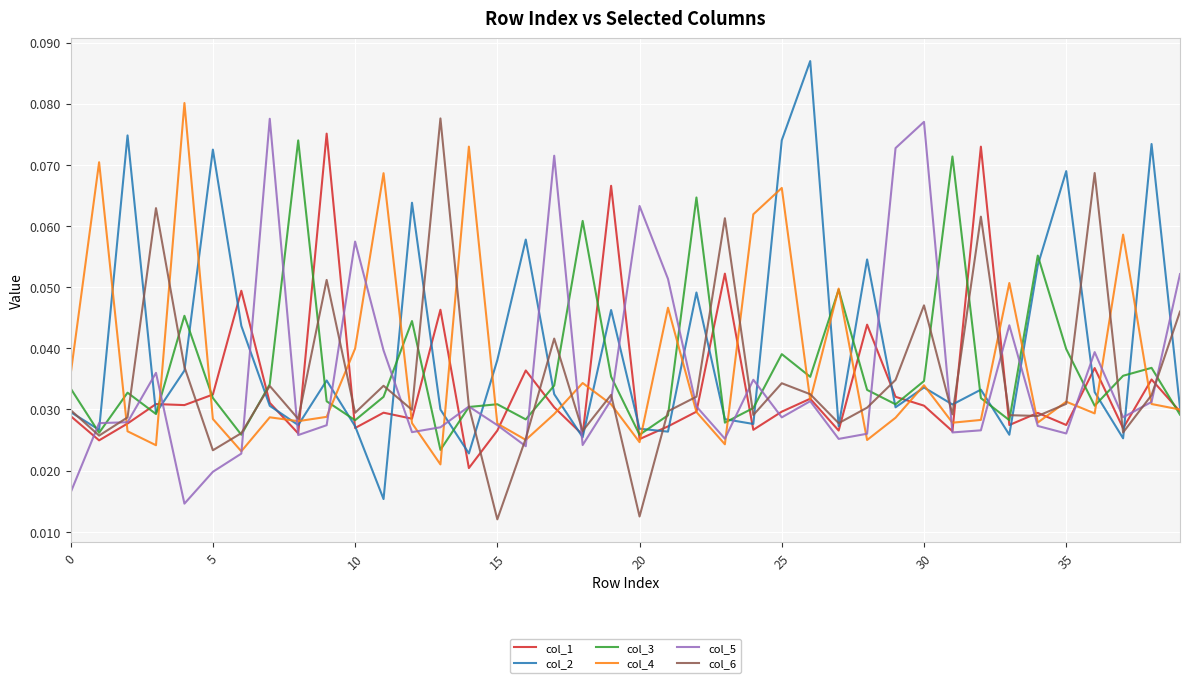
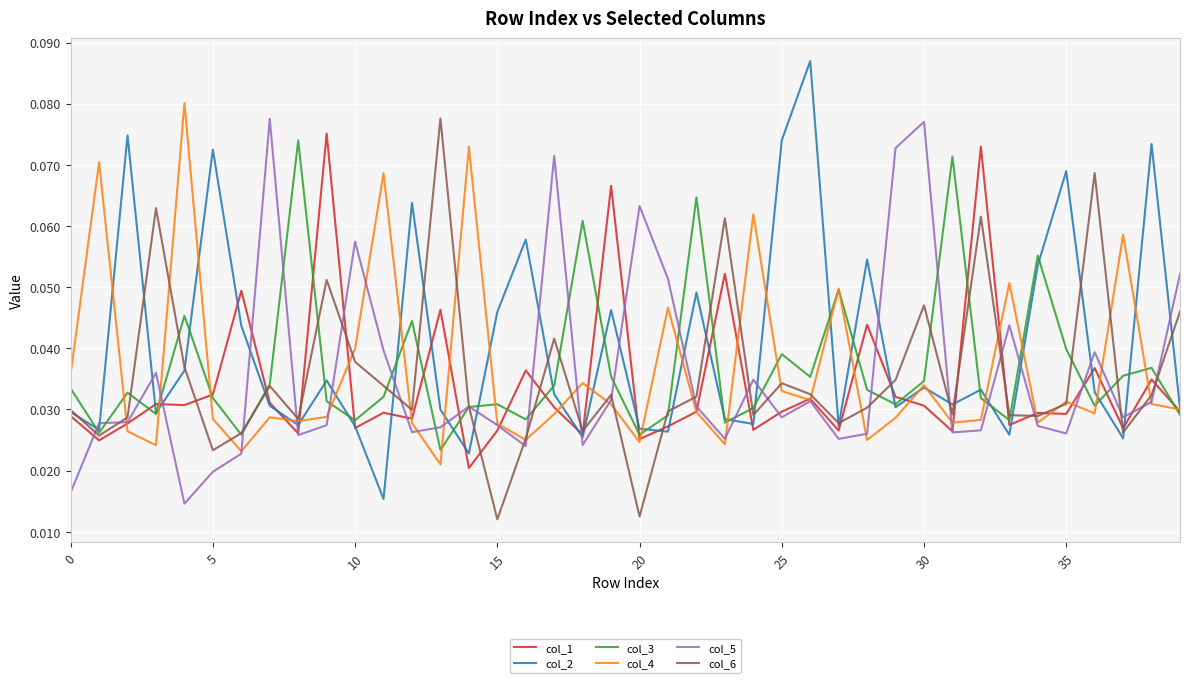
  {
    "col_1": {
      "0": 0.029,
      "5": 0.032,
      "15": 0.027,
      "20": 0.025,
      "25": 0.030,
      "30": 0.031,
-     "35": 0.027
+     "35": 0.029
    },
    "col_2": {
      "5": 0.072,
-     "15": 0.038,
+     "15": 0.046,
      "20": 0.027,
      "25": 0.074,
      "35": 0.069
    },
    "col_3": {
      "0": 0.033,
      "5": 0.032,
      "10": 0.028,
      "15": 0.031,
      "20": 0.026,
      "25": 0.039,
      "30": 0.035,
      "35": 0.040
    },
    "col_4": {
      "0": 0.036,
      "5": 0.028,
      "10": 0.040,
      "20": 0.025,
-     "25": 0.066
+     "25": 0.033
    },
    "col_5": {
      "0": 0.016,
      "5": 0.020,
      "10": 0.057,
      "20": 0.063,
      "25": 0.029,
      "30": 0.077,
      "35": 0.026
    },
    "col_6": {
      "5": 0.023,
-     "10": 0.029,
+     "10": 0.038,
      "15": 0.012,
      "20": 0.013,
      "25": 0.034,
      "30": 0.047
    }
  }
